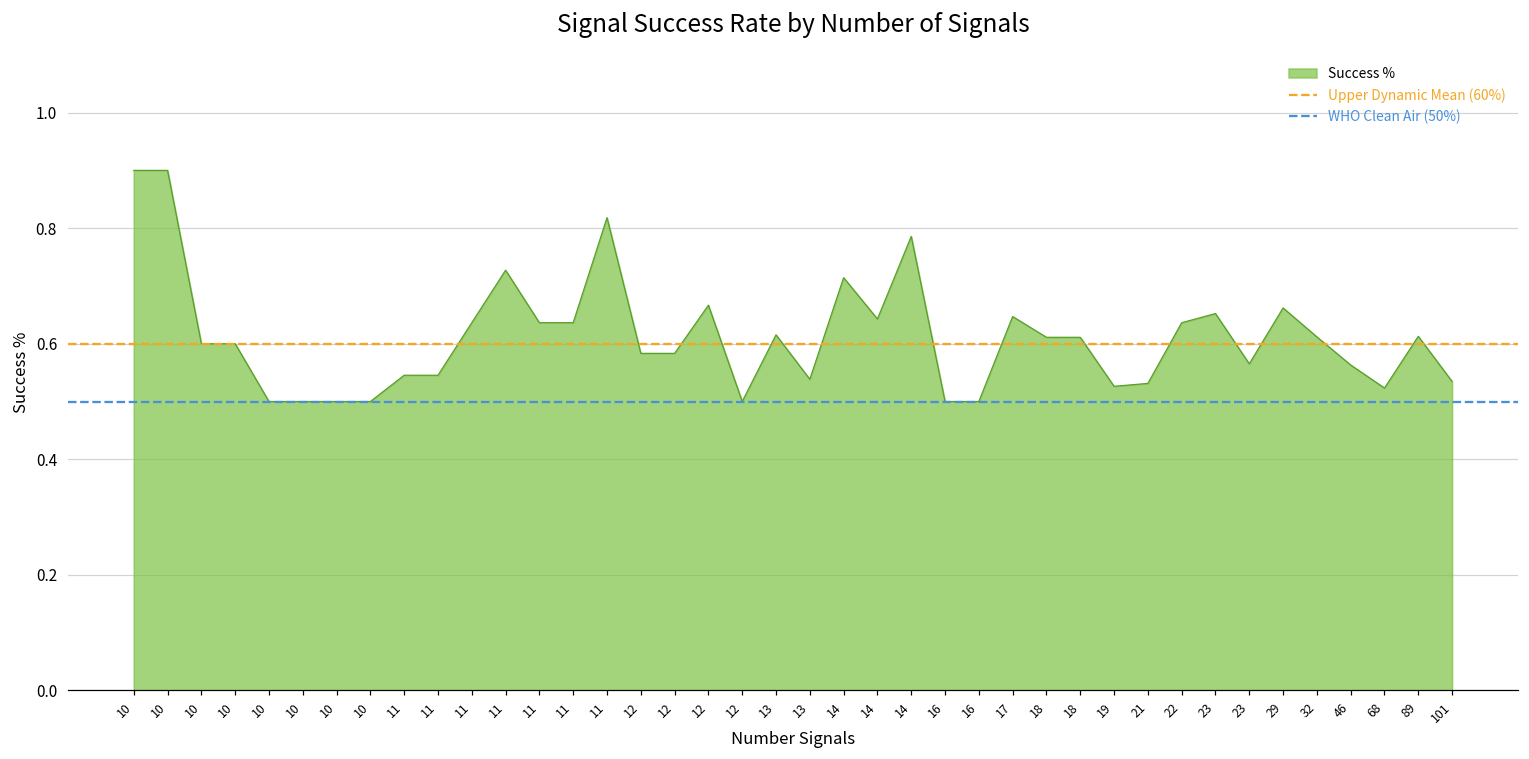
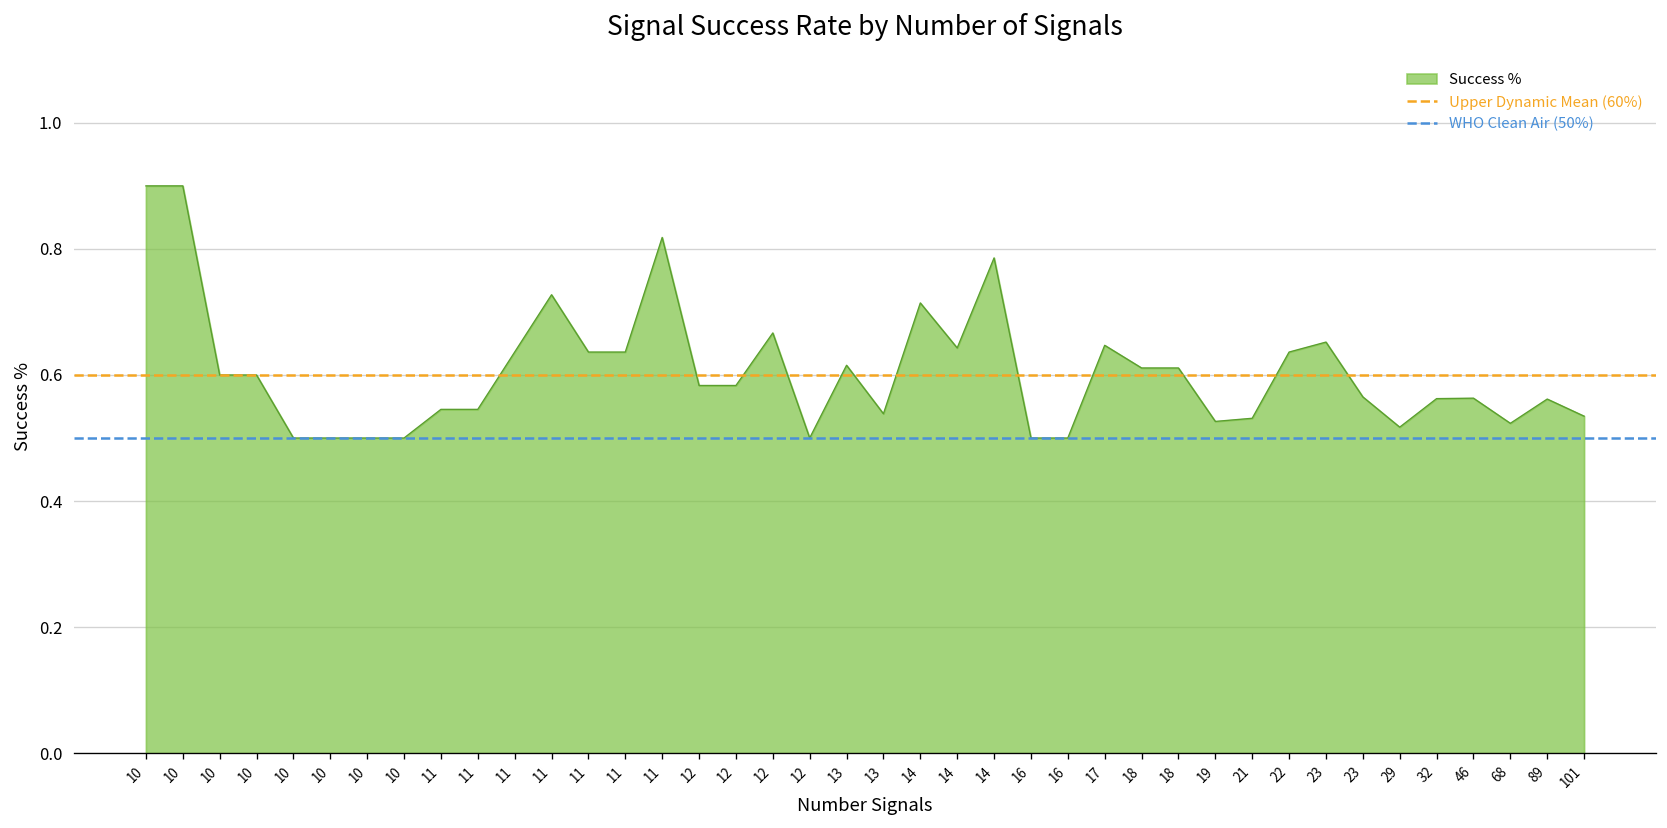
  {
    "17": 0.65,
    "19": 0.53,
    "21": 0.53,
    "22": 0.64,
-   "29": 0.66,
-   "32": 0.61,
+   "29": 0.52,
+   "32": 0.56,
    "46": 0.56,
    "68": 0.52,
-   "89": 0.61,
+   "89": 0.56,
    "101": 0.53
  }
